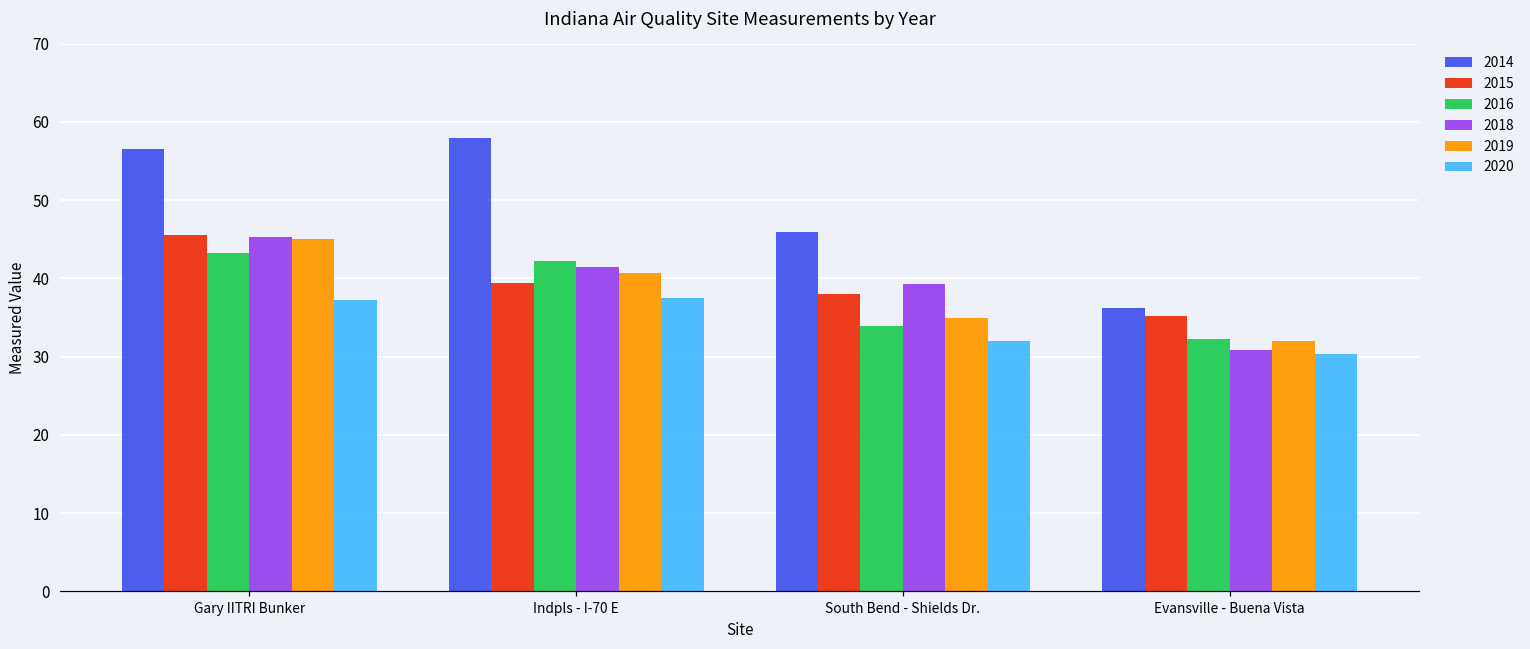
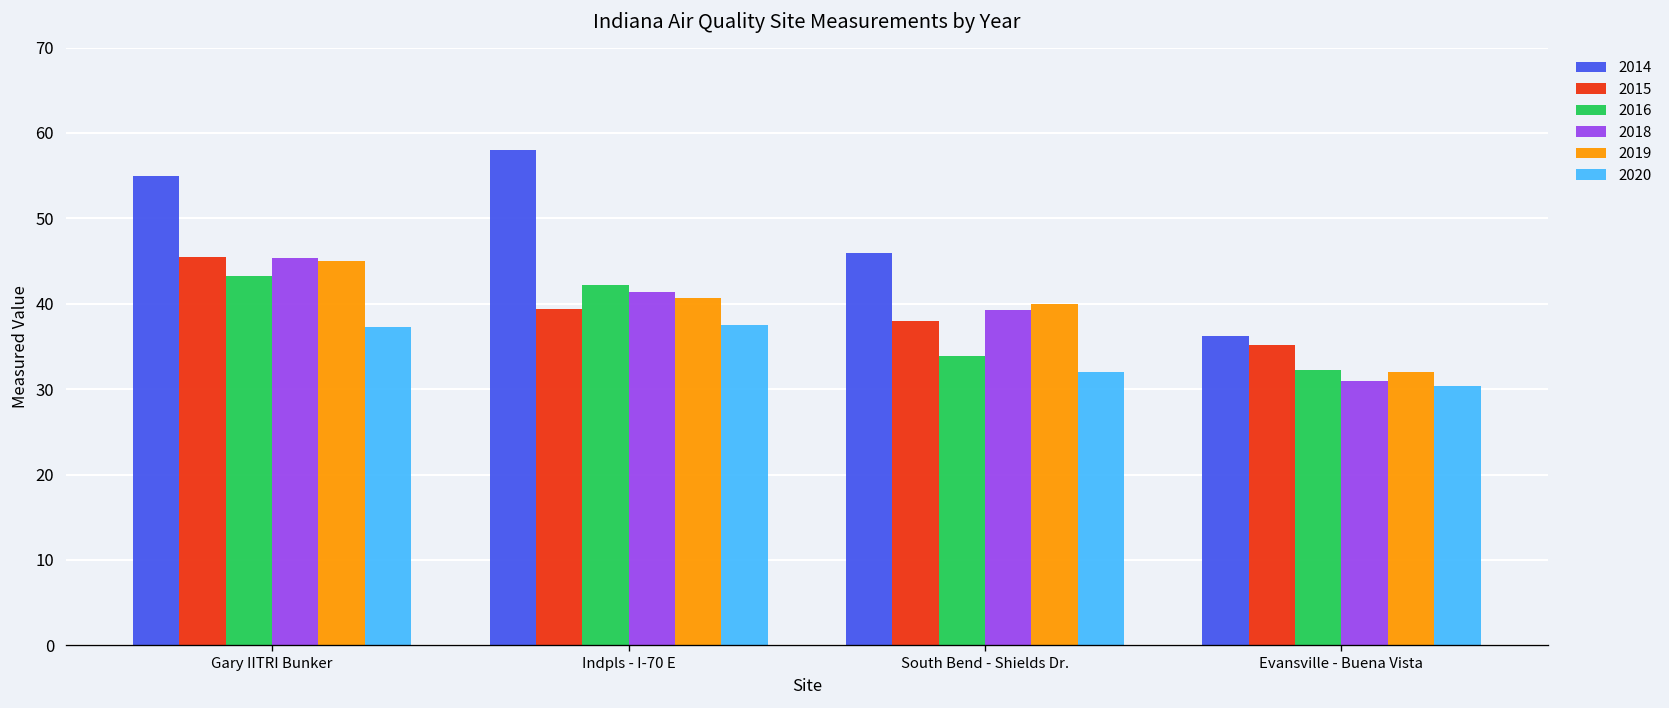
  {
    "2014": {
-     "Gary IITRI Bunker": 57,
+     "Gary IITRI Bunker": 55,
      "Indpls - I-70 E": 58,
      "South Bend - Shields Dr.": 46,
      "Evansville - Buena Vista": 36
    },
    "2015": {
      "Gary IITRI Bunker": 46,
      "Indpls - I-70 E": 39,
      "South Bend - Shields Dr.": 38,
      "Evansville - Buena Vista": 35
    },
    "2016": {
      "Gary IITRI Bunker": 43,
      "Indpls - I-70 E": 42,
      "South Bend - Shields Dr.": 34,
      "Evansville - Buena Vista": 32
    },
    "2018": {
      "Gary IITRI Bunker": 45,
      "Indpls - I-70 E": 41,
      "South Bend - Shields Dr.": 39,
      "Evansville - Buena Vista": 31
    },
    "2019": {
      "Gary IITRI Bunker": 45,
      "Indpls - I-70 E": 41,
-     "South Bend - Shields Dr.": 35,
+     "South Bend - Shields Dr.": 40,
      "Evansville - Buena Vista": 32
    },
    "2020": {
      "Gary IITRI Bunker": 37,
      "Indpls - I-70 E": 38,
      "South Bend - Shields Dr.": 32,
      "Evansville - Buena Vista": 30
    }
  }
